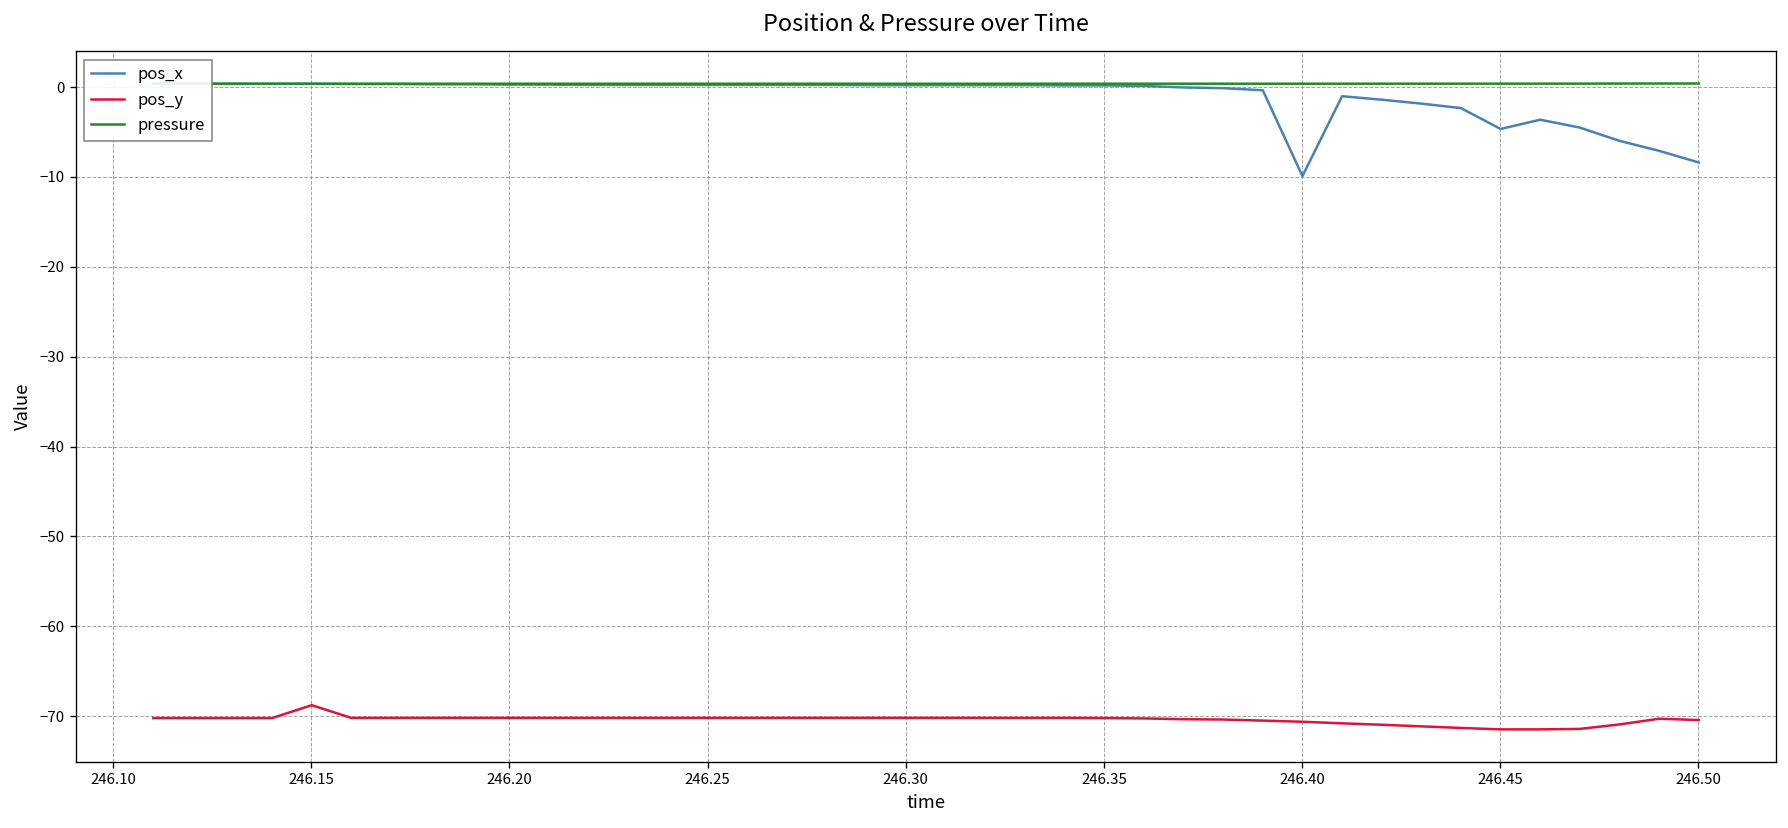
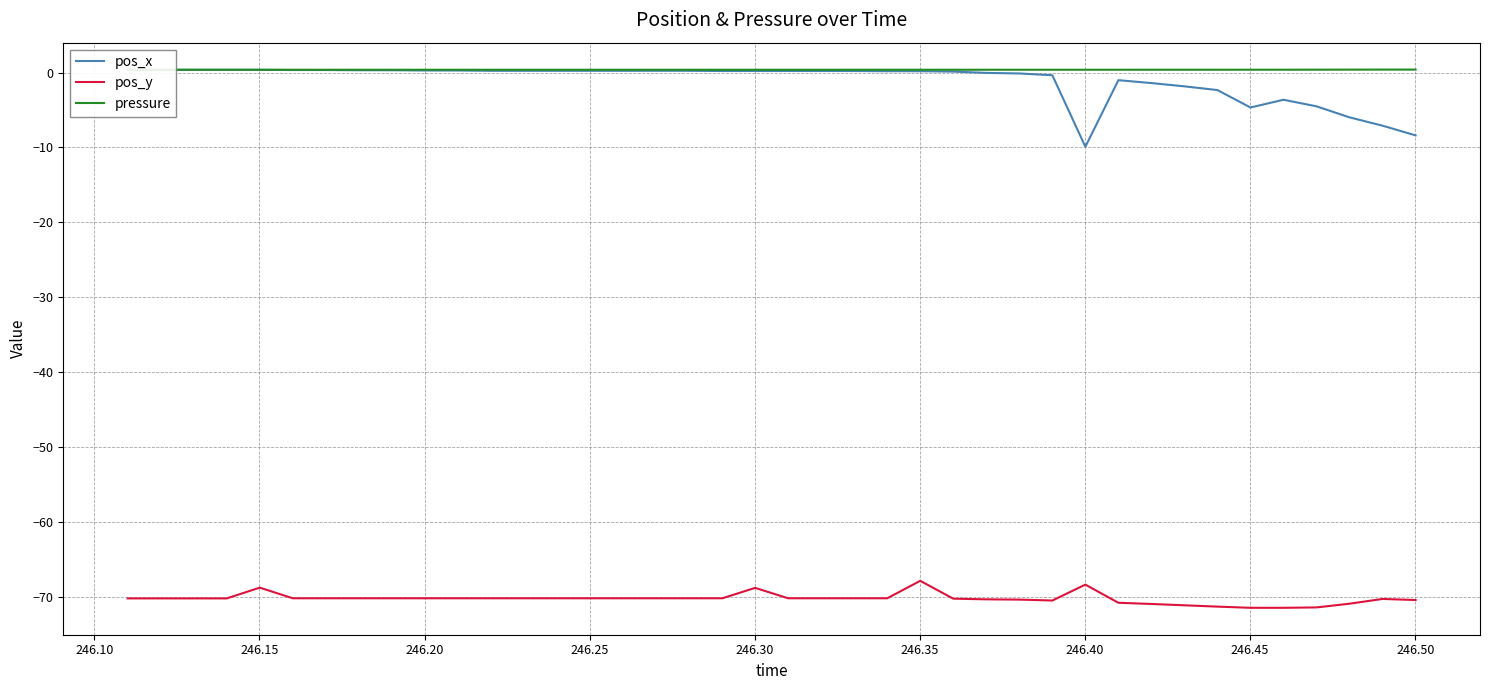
  {
    "pos_x": {
      "246.40": -10,
      "246.45": -5,
      "246.50": -8
    },
    "pos_y": {
      "246.15": -69,
      "246.20": -70,
      "246.25": -70,
-     "246.30": -70,
-     "246.35": -70,
-     "246.40": -71,
+     "246.30": -69,
+     "246.35": -68,
+     "246.40": -68,
      "246.45": -71,
      "246.50": -70
    },
    "pressure": {
      "246.40": 0,
      "246.45": 0,
      "246.50": 0
    }
  }
